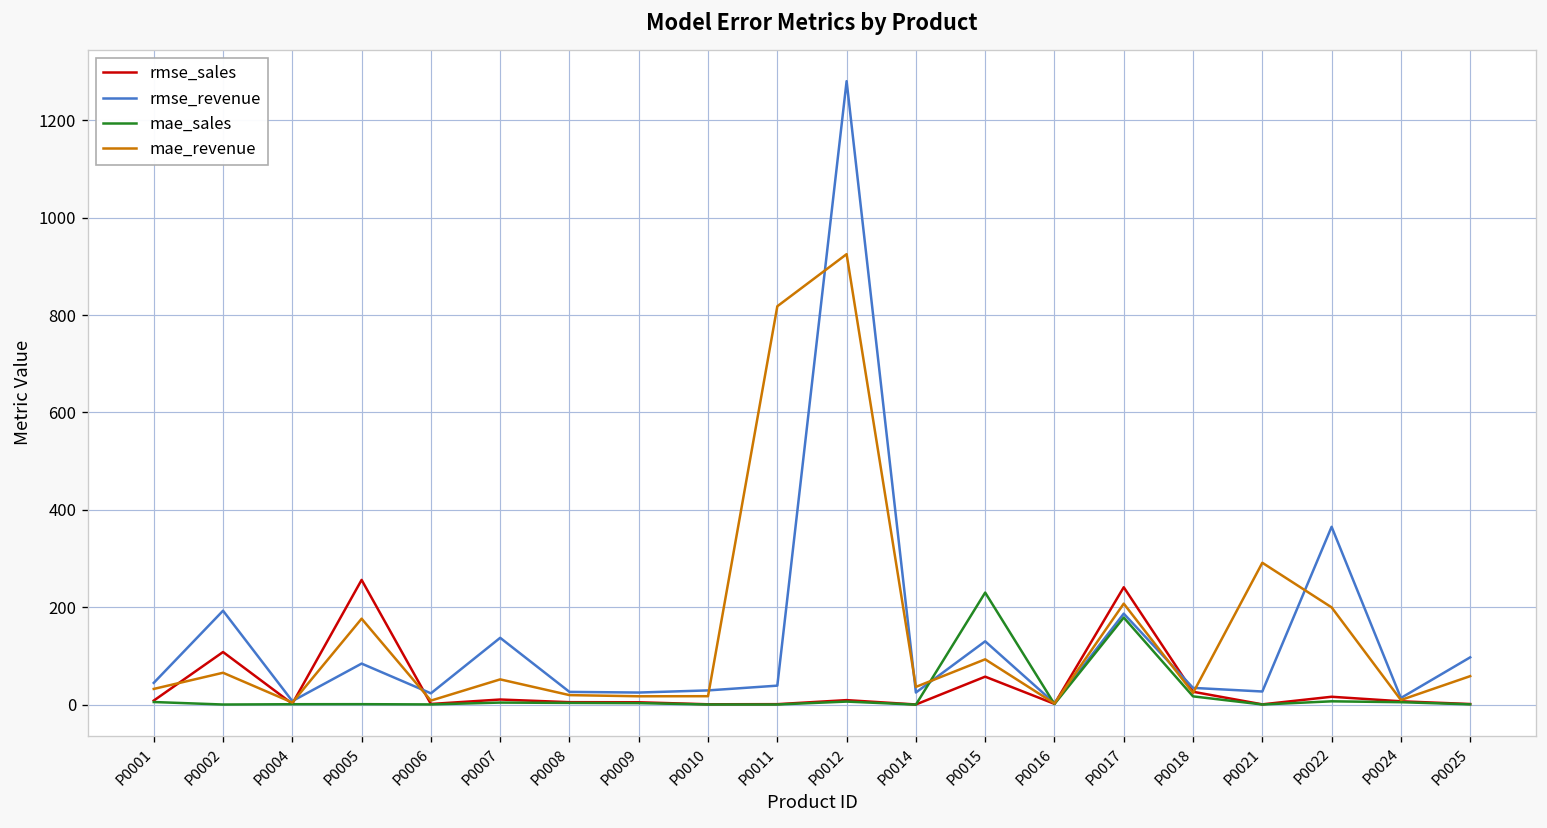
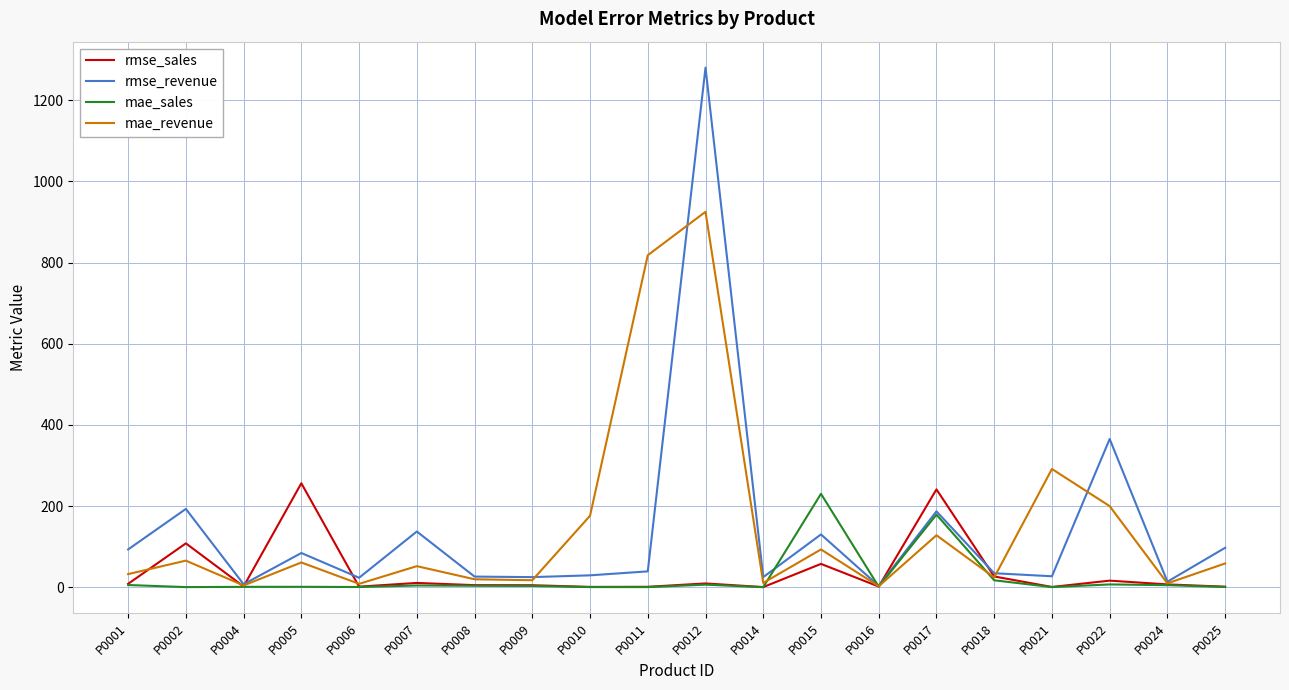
  {
    "rmse_sales": {
      "P0002": 110,
      "P0005": 260,
      "P0007": 10,
      "P0015": 60,
      "P0017": 240,
      "P0022": 20
    },
    "rmse_revenue": {
-     "P0001": 40,
+     "P0001": 90,
      "P0002": 190,
      "P0005": 80,
      "P0006": 20,
      "P0007": 140,
      "P0008": 30,
      "P0009": 30,
      "P0010": 30,
      "P0011": 40,
      "P0012": 1280,
      "P0014": 30,
      "P0015": 130,
      "P0017": 190,
      "P0018": 30,
      "P0021": 30,
      "P0022": 370,
      "P0025": 100
    },
    "mae_sales": {
      "P0002": 0,
      "P0005": 0,
      "P0007": 0,
      "P0015": 230,
      "P0017": 180,
      "P0018": 20,
      "P0022": 10
    },
    "mae_revenue": {
      "P0001": 30,
      "P0002": 70,
-     "P0005": 180,
+     "P0005": 60,
      "P0006": 10,
      "P0007": 50,
      "P0008": 20,
      "P0009": 20,
-     "P0010": 20,
+     "P0010": 180,
      "P0011": 820,
      "P0012": 930,
-     "P0014": 40,
+     "P0014": 10,
      "P0015": 90,
-     "P0017": 210,
+     "P0017": 130,
      "P0021": 290,
      "P0022": 200,
      "P0025": 60
    }
  }
